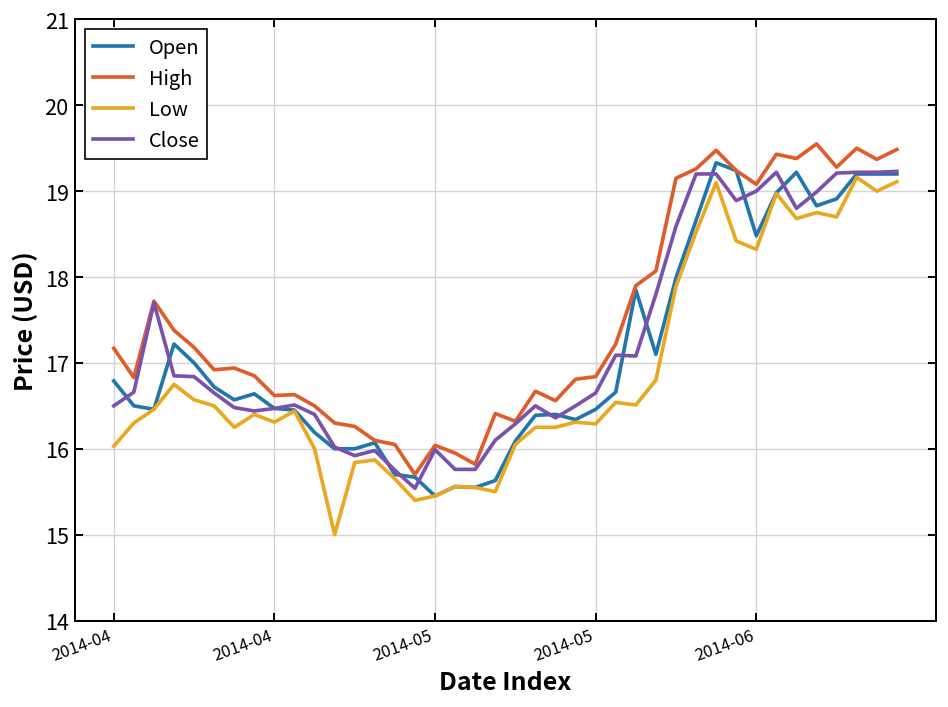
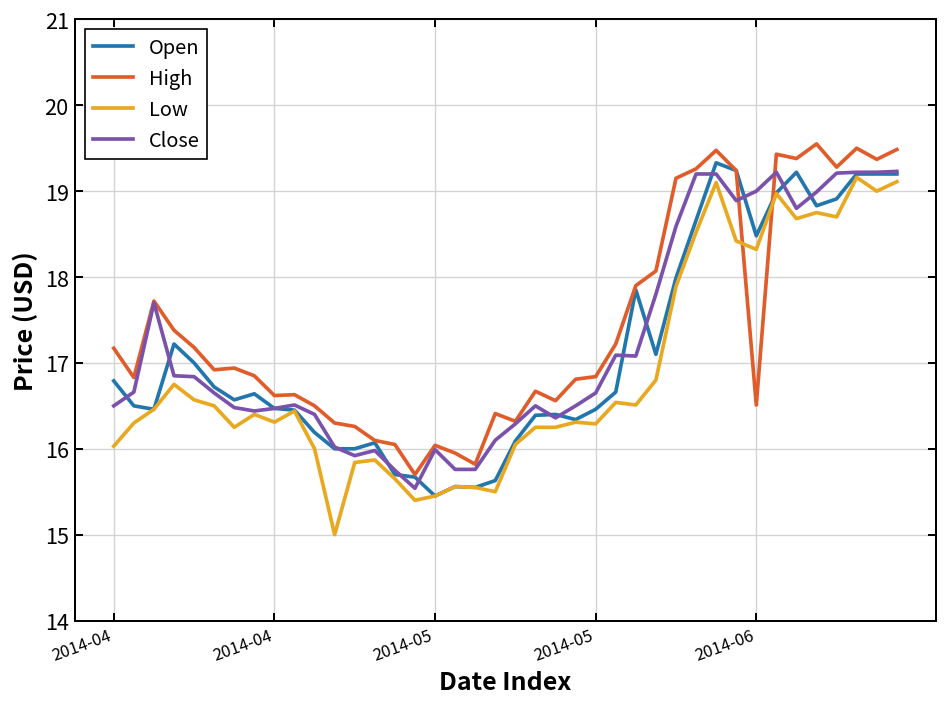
  {
    "Open": {
      "2014-06": 18.5
    },
    "High": {
-     "2014-06": 19.1
+     "2014-06": 16.5
    },
    "Low": {
      "2014-06": 18.3
    },
    "Close": {
      "2014-06": 19.0
    }
  }
